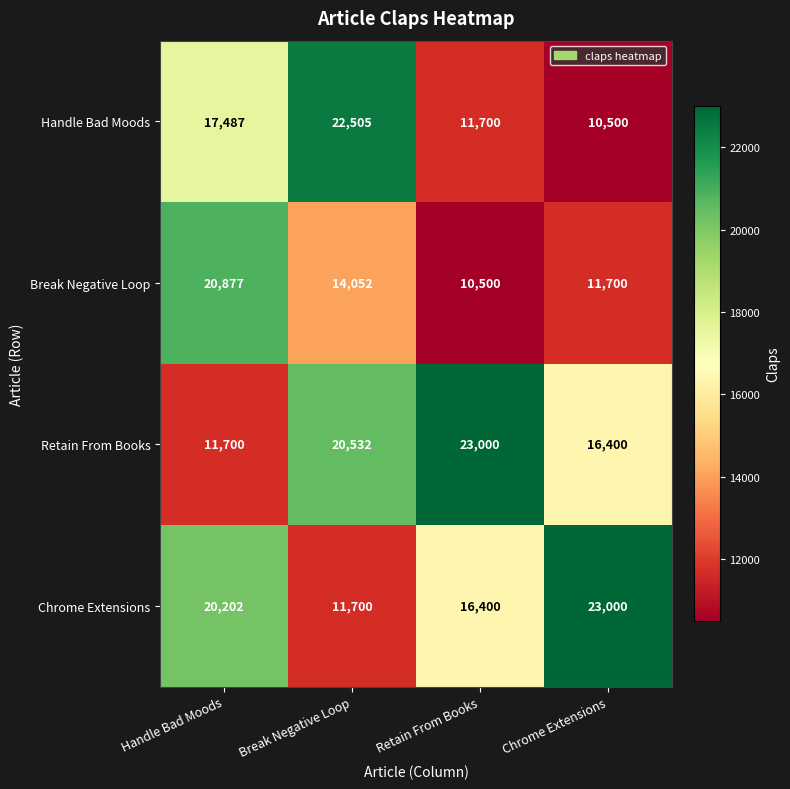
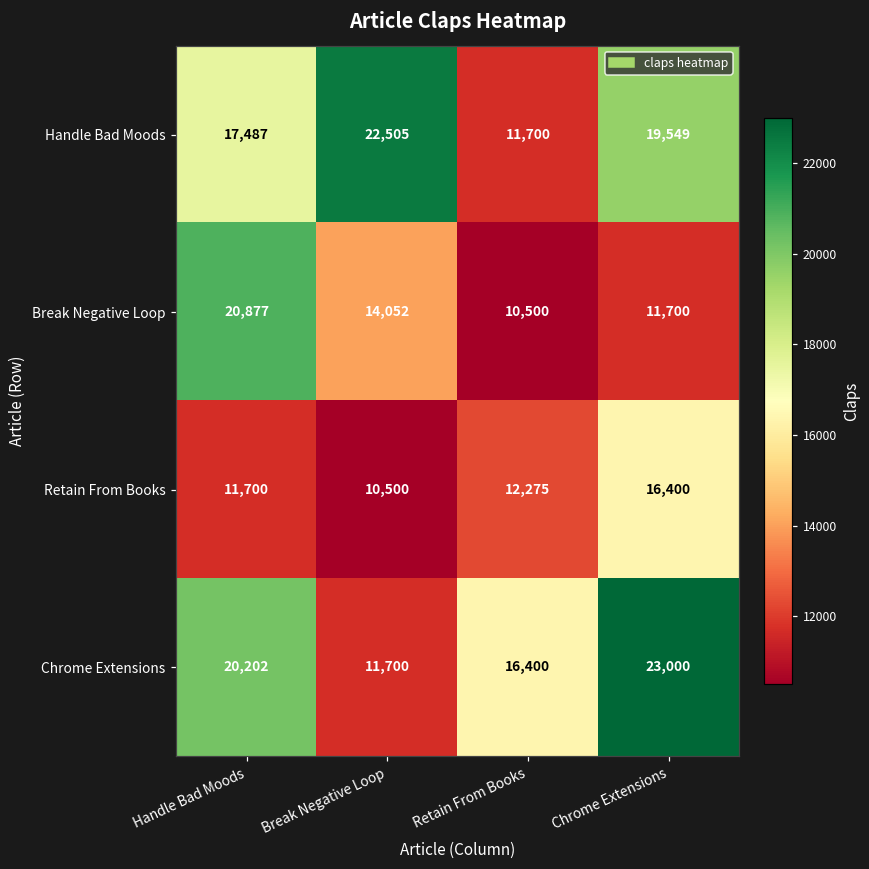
  {
    "Handle Bad Moods": {
      "Handle Bad Moods": "17,487",
      "Break Negative Loop": "22,505",
      "Retain From Books": "11,700",
-     "Chrome Extensions": "10,500"
+     "Chrome Extensions": "19,549"
    },
    "Break Negative Loop": {
      "Handle Bad Moods": "20,877",
      "Break Negative Loop": "14,052",
      "Retain From Books": "10,500",
      "Chrome Extensions": "11,700"
    },
    "Retain From Books": {
      "Handle Bad Moods": "11,700",
-     "Break Negative Loop": "20,532",
-     "Retain From Books": "23,000",
+     "Break Negative Loop": "10,500",
+     "Retain From Books": "12,275",
      "Chrome Extensions": "16,400"
    },
    "Chrome Extensions": {
      "Handle Bad Moods": "20,202",
      "Break Negative Loop": "11,700",
      "Retain From Books": "16,400",
      "Chrome Extensions": "23,000"
    }
  }
